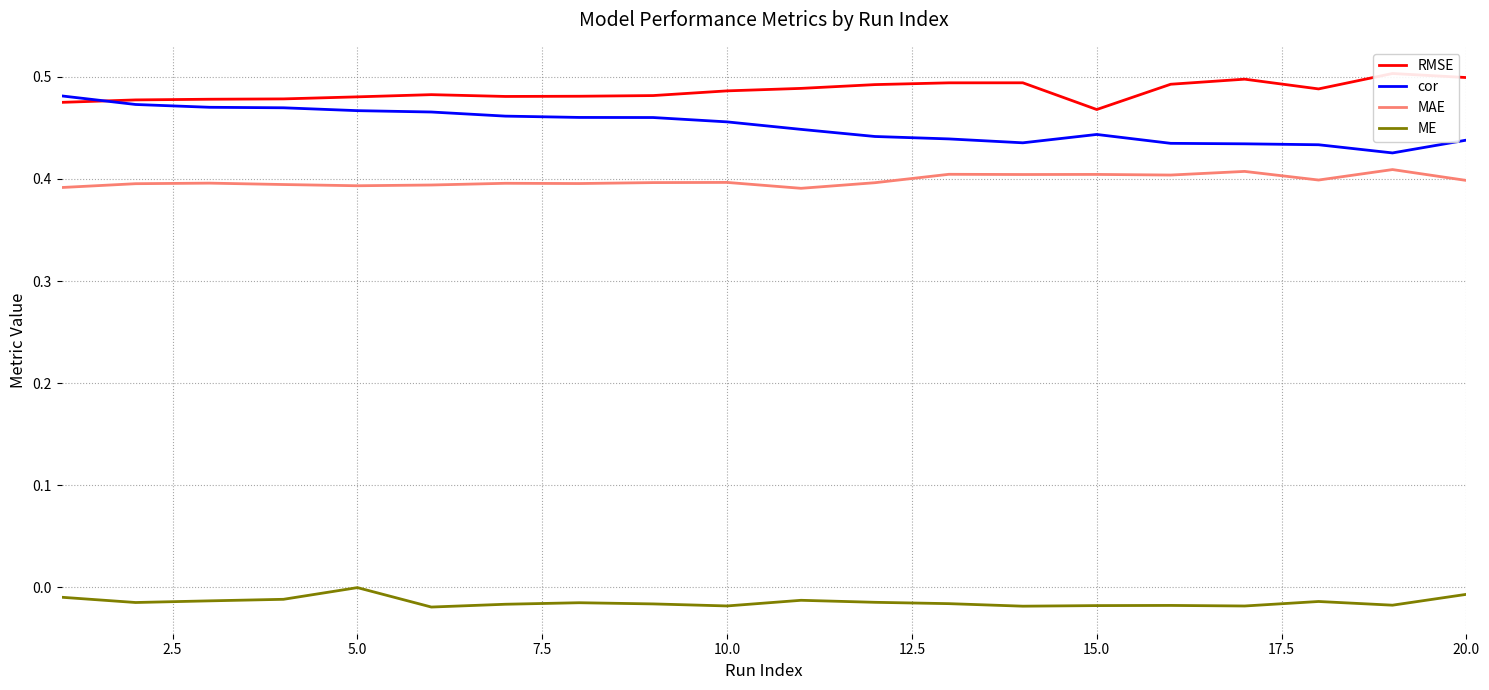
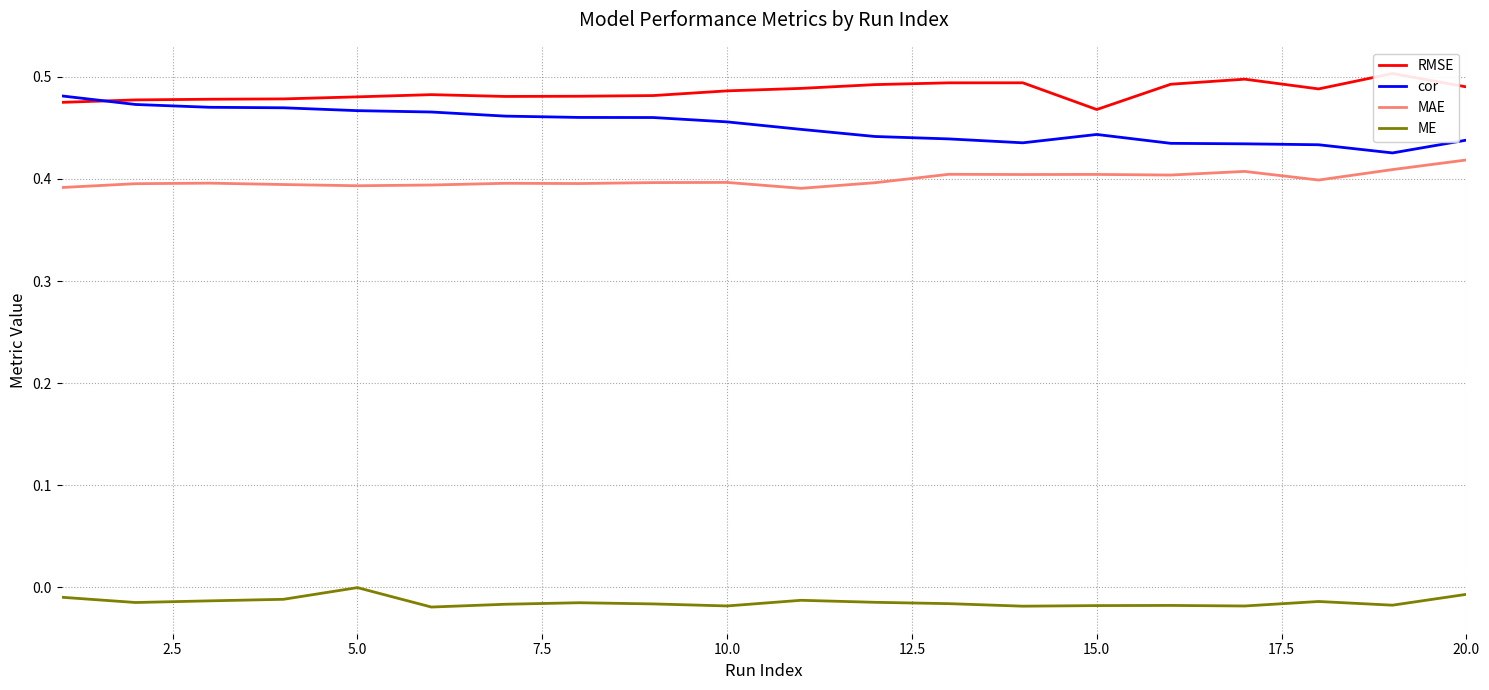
  {
    "RMSE": {
      "5.0": 0.480,
      "10.0": 0.486,
      "15.0": 0.468,
-     "20.0": 0.499
+     "20.0": 0.490
    },
    "cor": {
      "5.0": 0.467,
      "10.0": 0.456,
      "15.0": 0.444,
      "20.0": 0.438
    },
    "MAE": {
      "5.0": 0.393,
      "10.0": 0.397,
      "15.0": 0.404,
-     "20.0": 0.399
+     "20.0": 0.419
    },
    "ME": {
      "5.0": 0.000,
      "10.0": -0.018,
      "15.0": -0.018,
      "20.0": -0.007
    }
  }
